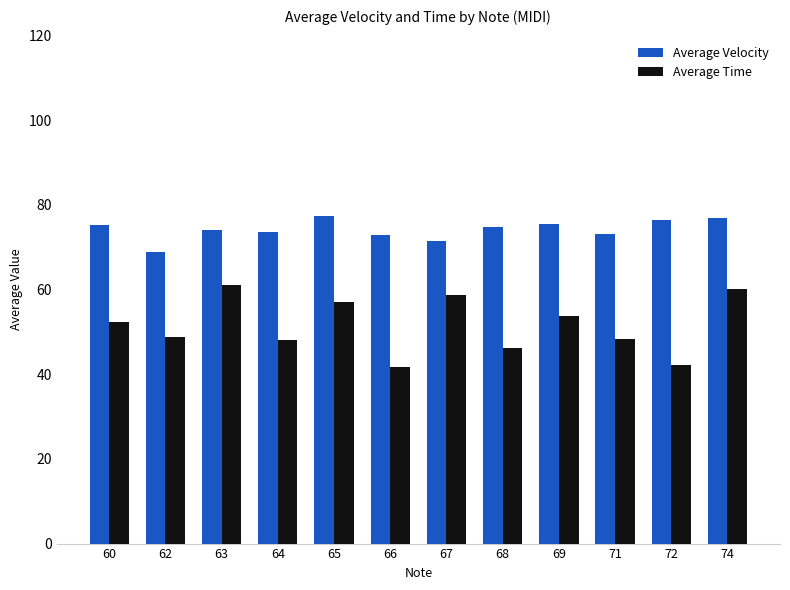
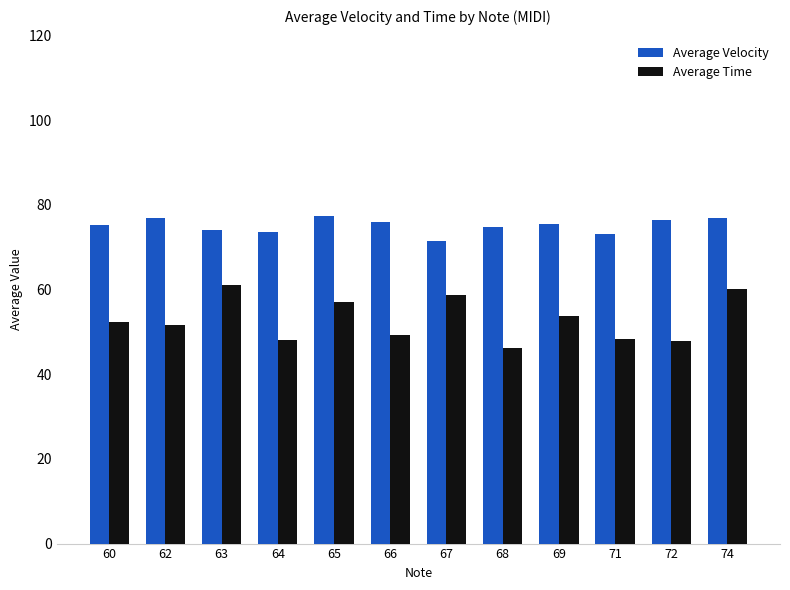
  {
    "Average Velocity": {
      "60": 75,
-     "62": 69,
+     "62": 77,
      "63": 74,
      "64": 74,
      "65": 77,
-     "66": 73,
+     "66": 76,
      "67": 72,
      "68": 75,
      "69": 76,
      "71": 73,
      "72": 76,
      "74": 77
    },
    "Average Time": {
      "60": 52,
-     "62": 49,
+     "62": 52,
      "63": 61,
      "64": 48,
      "65": 57,
-     "66": 42,
+     "66": 49,
      "67": 59,
      "68": 46,
      "69": 54,
      "71": 48,
-     "72": 42,
+     "72": 48,
      "74": 60
    }
  }
